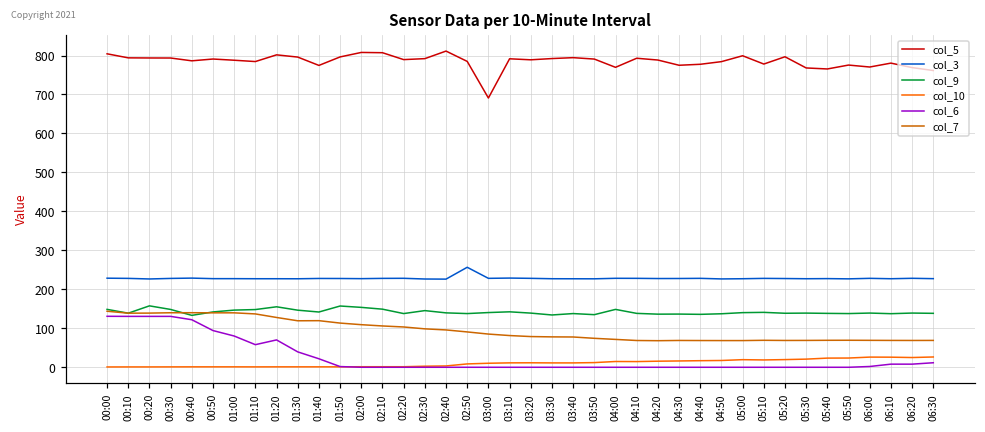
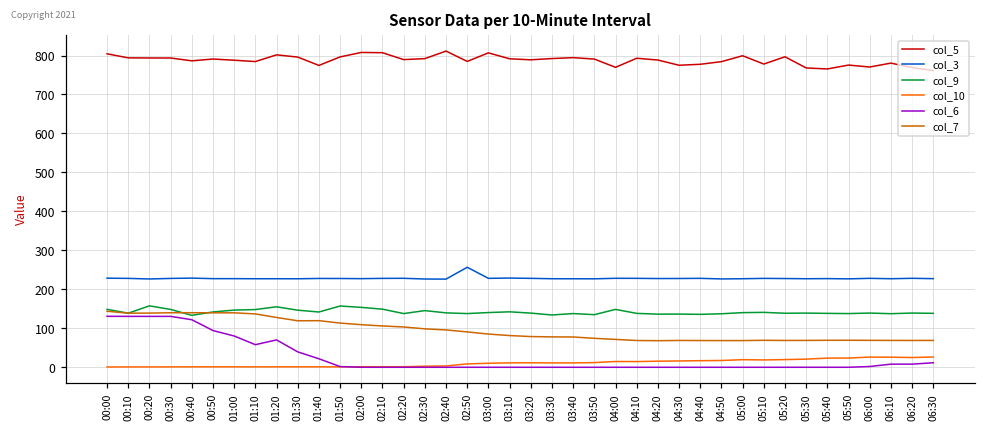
  {
    "col_5": {
      "00:00": 800,
      "00:10": 790,
      "00:20": 790,
      "00:30": 790,
      "00:40": 790,
      "00:50": 790,
      "01:00": 790,
      "01:10": 780,
      "01:20": 800,
      "01:30": 800,
      "01:40": 770,
      "01:50": 800,
      "02:00": 810,
      "02:10": 810,
      "02:20": 790,
      "02:30": 790,
      "02:40": 810,
      "02:50": 780,
-     "03:00": 690,
+     "03:00": 810,
      "03:10": 790,
      "03:20": 790,
      "03:30": 790,
      "03:40": 790,
      "03:50": 790,
      "04:00": 770,
      "04:10": 790,
      "04:20": 790,
      "04:30": 780,
      "04:40": 780,
      "04:50": 780,
      "05:00": 800,
      "05:10": 780,
      "05:20": 800,
      "05:30": 770,
      "05:40": 770,
      "05:50": 780,
      "06:00": 770,
      "06:10": 780
    },
    "col_3": {
      "00:00": 230,
      "00:10": 230,
      "00:20": 230,
      "00:30": 230,
      "00:40": 230,
      "00:50": 230,
      "01:00": 230,
      "01:10": 230,
      "01:20": 230,
      "01:30": 230,
      "01:40": 230,
      "01:50": 230,
      "02:00": 230,
      "02:10": 230,
      "02:20": 230,
      "02:30": 230,
      "02:40": 230,
      "02:50": 260,
      "03:00": 230,
      "03:10": 230,
      "03:20": 230,
      "03:30": 230,
      "03:40": 230,
      "03:50": 230,
      "04:00": 230,
      "04:10": 230,
      "04:20": 230,
      "04:30": 230,
      "04:40": 230,
      "04:50": 230,
      "05:00": 230,
      "05:10": 230,
      "05:20": 230,
      "05:30": 230,
      "05:40": 230,
      "05:50": 230,
      "06:00": 230,
      "06:10": 230,
      "06:20": 230,
      "06:30": 230
    },
    "col_9": {
      "00:20": 160,
      "00:30": 150,
      "01:10": 150,
      "01:20": 160,
      "01:30": 150,
      "01:40": 140,
      "01:50": 160,
      "02:00": 150,
      "02:10": 150,
      "02:20": 140,
      "02:30": 150,
      "02:40": 140,
      "02:50": 140,
      "03:00": 140,
      "03:10": 140,
      "03:20": 140,
      "03:30": 130,
      "03:40": 140,
      "03:50": 140,
      "04:00": 150,
      "04:10": 140,
      "04:20": 140,
      "04:30": 140,
      "04:40": 140,
      "04:50": 140,
      "05:00": 140,
      "05:10": 140,
      "05:20": 140,
      "05:30": 140,
      "05:40": 140,
      "05:50": 140,
      "06:00": 140,
      "06:10": 140,
      "06:20": 140,
      "06:30": 140
    },
    "col_6": {
      "00:00": 130,
      "00:10": 130,
      "00:20": 130,
      "00:30": 130,
      "00:40": 120,
      "00:50": 90,
      "01:00": 80,
      "01:10": 60,
      "01:20": 70,
      "01:30": 40,
      "01:40": 20,
      "02:50": 0,
      "03:00": 0,
      "03:10": 0,
      "03:20": 0,
      "03:30": 0,
      "03:40": 0,
      "03:50": 0,
      "04:00": 0,
      "04:10": 0,
      "04:20": 0,
      "04:30": 0,
      "04:40": 0,
      "04:50": 0,
      "05:00": 0,
      "05:10": 0,
      "05:20": 0,
      "05:30": 0,
      "05:40": 0,
      "05:50": 0,
      "06:00": 0,
      "06:10": 10,
      "06:20": 10,
      "06:30": 10
    }
  }
